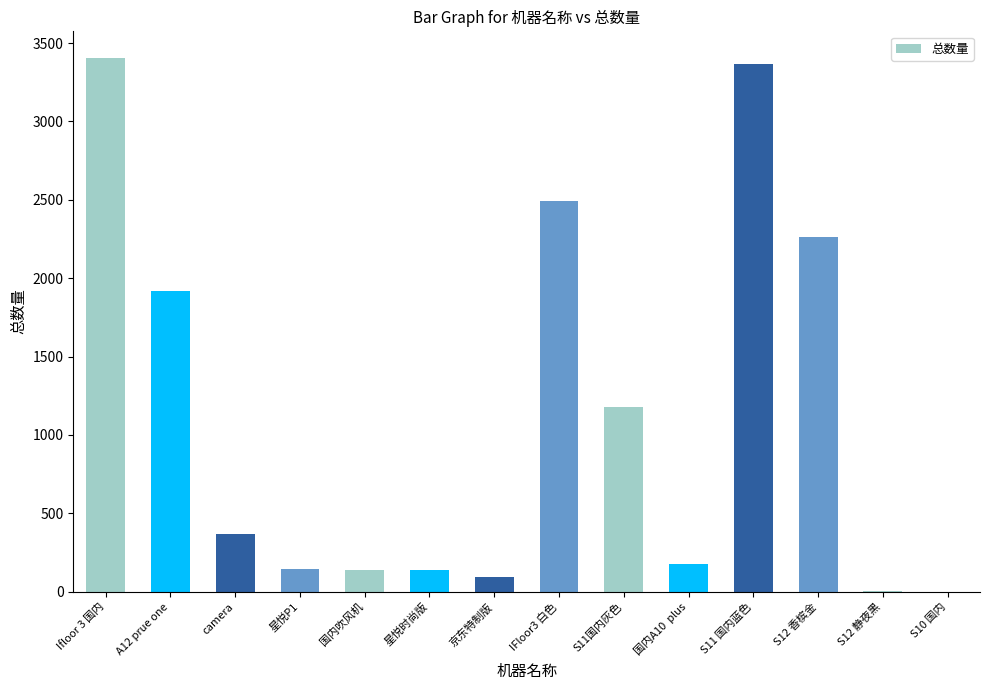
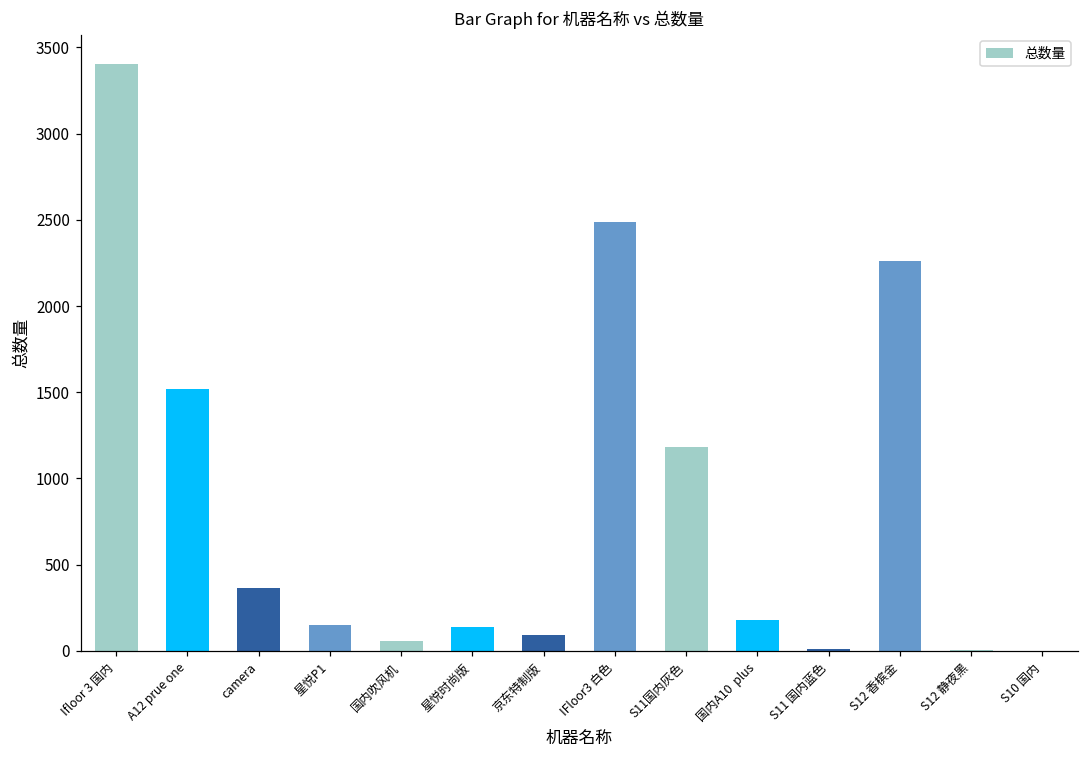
  {
    "Ifloor 3 国内": 3400,
-   "A12 prue one": 1920,
+   "A12 prue one": 1520,
    "camera": 370,
    "星悦P1": 150,
-   "国内吹风机": 140,
+   "国内吹风机": 60,
    "星悦时尚版": 140,
    "京东特制版": 100,
    "IFloor3 白色": 2490,
    "S11国内灰色": 1180,
    "国内A10 plus": 180,
-   "S11 国内蓝色": 3370,
+   "S11 国内蓝色": 10,
    "S12 香槟金": 2260
  }
